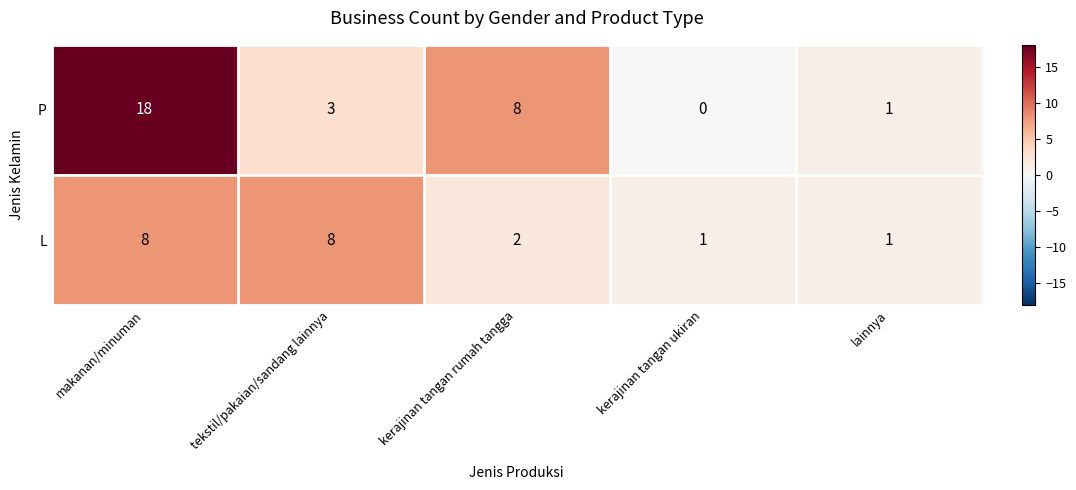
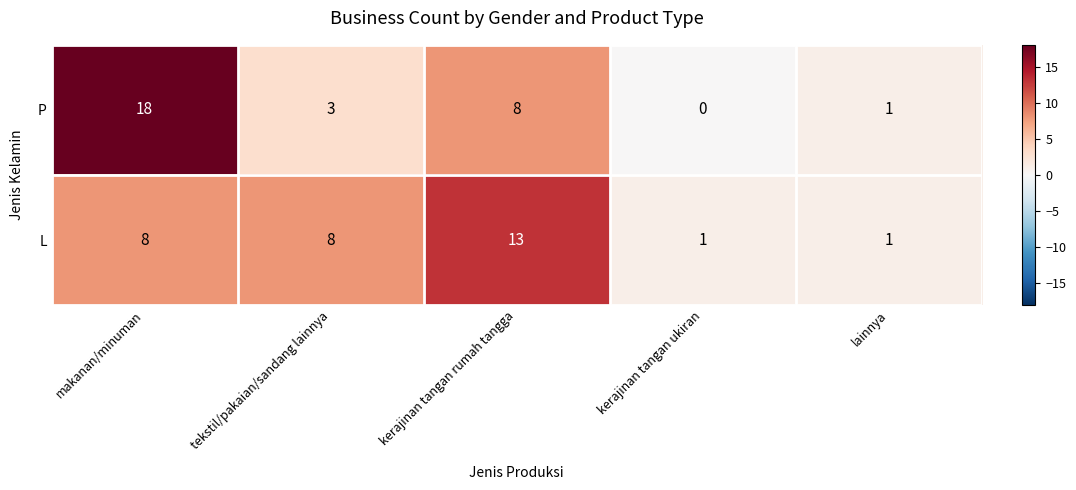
  {
    "P": {
      "makanan/minuman": 18,
      "tekstil/pakaian/sandang lainnya": 3,
      "kerajinan tangan rumah tangga": 8,
      "kerajinan tangan ukiran": 0,
      "lainnya": 1
    },
    "L": {
      "makanan/minuman": 8,
      "tekstil/pakaian/sandang lainnya": 8,
-     "kerajinan tangan rumah tangga": 2,
+     "kerajinan tangan rumah tangga": 13,
      "kerajinan tangan ukiran": 1,
      "lainnya": 1
    }
  }
